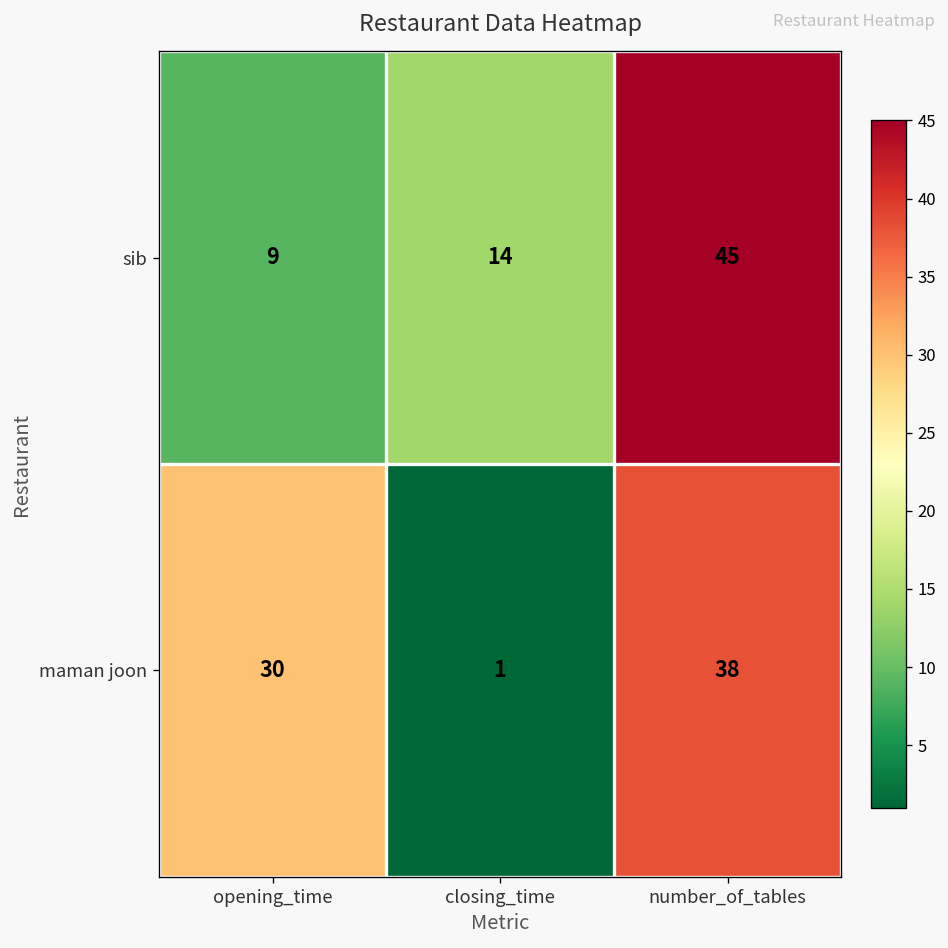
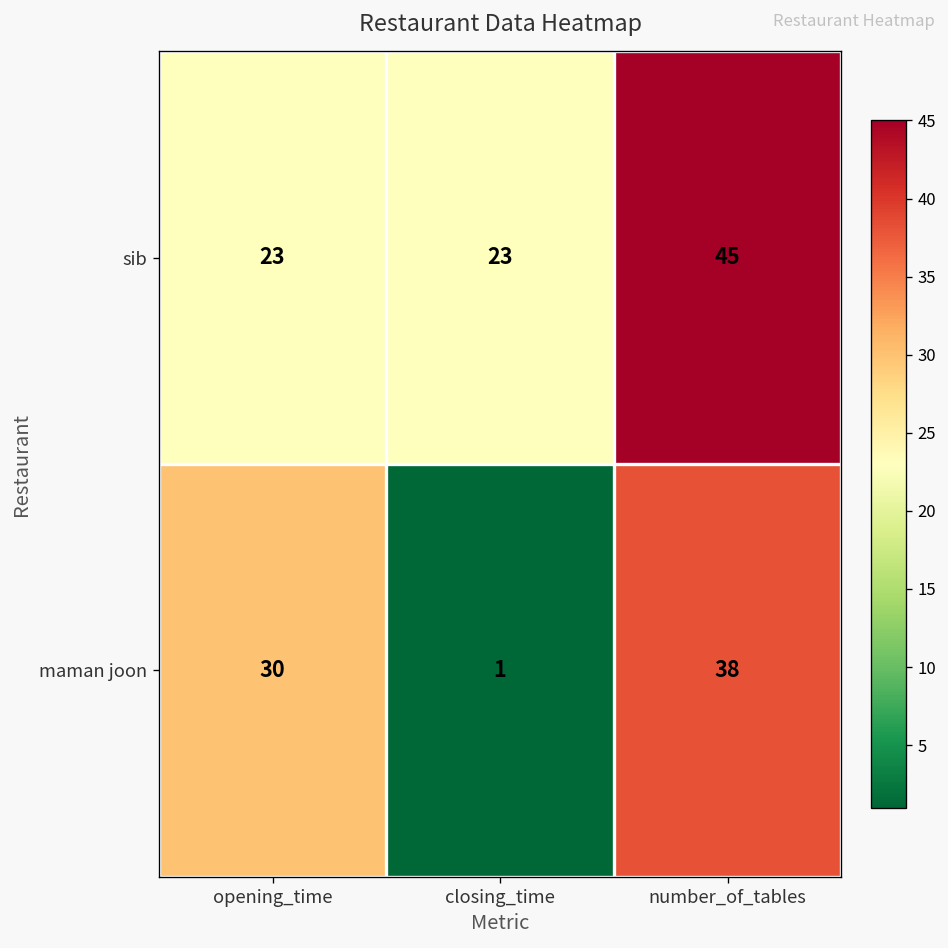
  {
    "sib": {
-     "opening_time": 9,
-     "closing_time": 14,
+     "opening_time": 23,
+     "closing_time": 23,
      "number_of_tables": 45
    },
    "maman joon": {
      "opening_time": 30,
      "closing_time": 1,
      "number_of_tables": 38
    }
  }
